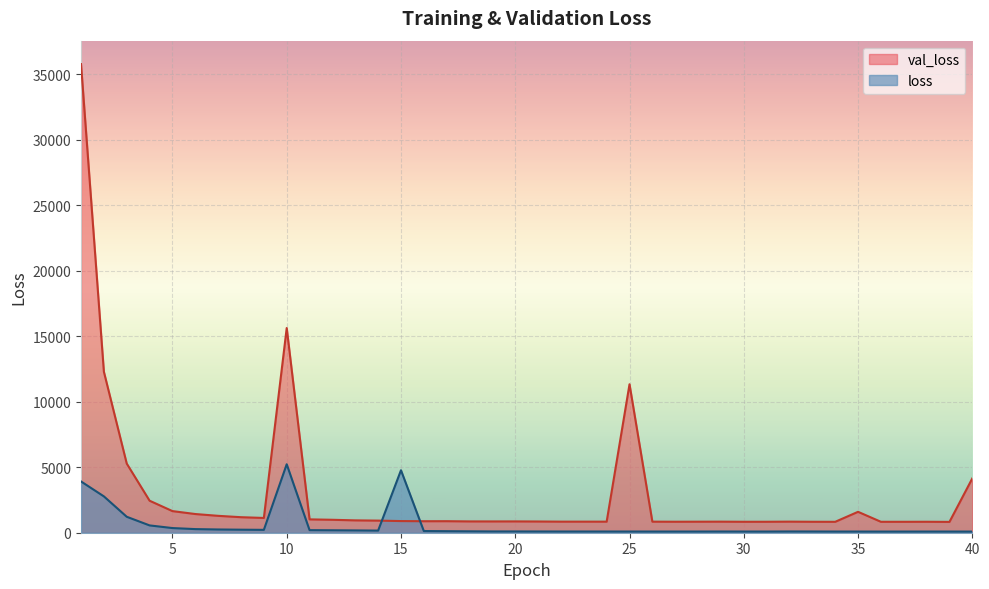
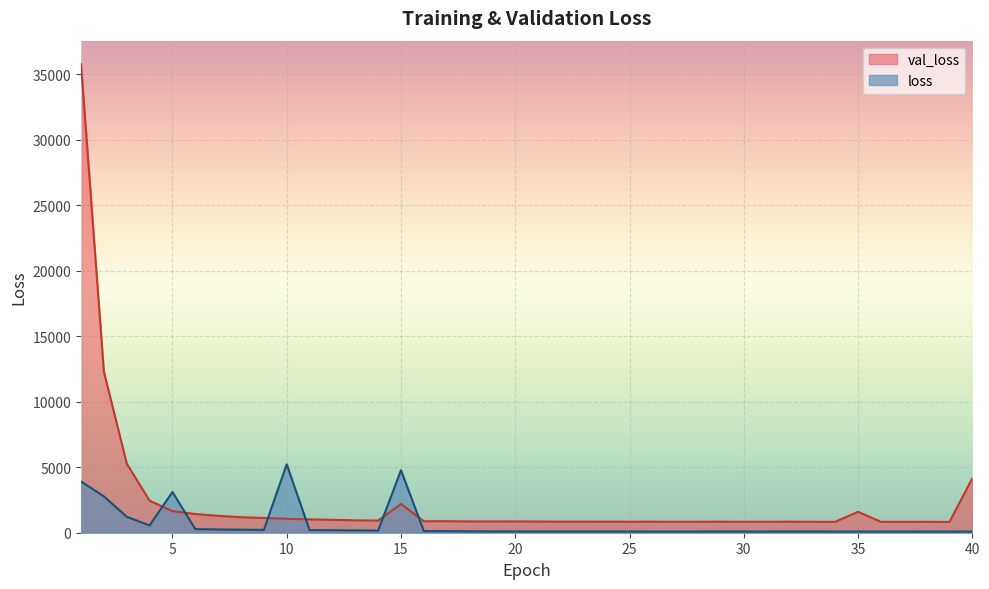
  {
    "val_loss": {
      "5": 1700,
-     "10": 15600,
-     "15": 900,
+     "10": 1100,
+     "15": 2200,
      "20": 900,
-     "25": 11300,
+     "25": 800,
      "30": 800,
      "35": 1600,
      "40": 4100
    },
    "loss": {
-     "5": 400,
+     "5": 3100,
      "10": 5200,
      "15": 4800,
      "20": 100,
      "25": 100,
      "30": 100,
      "35": 100,
      "40": 100
    }
  }
